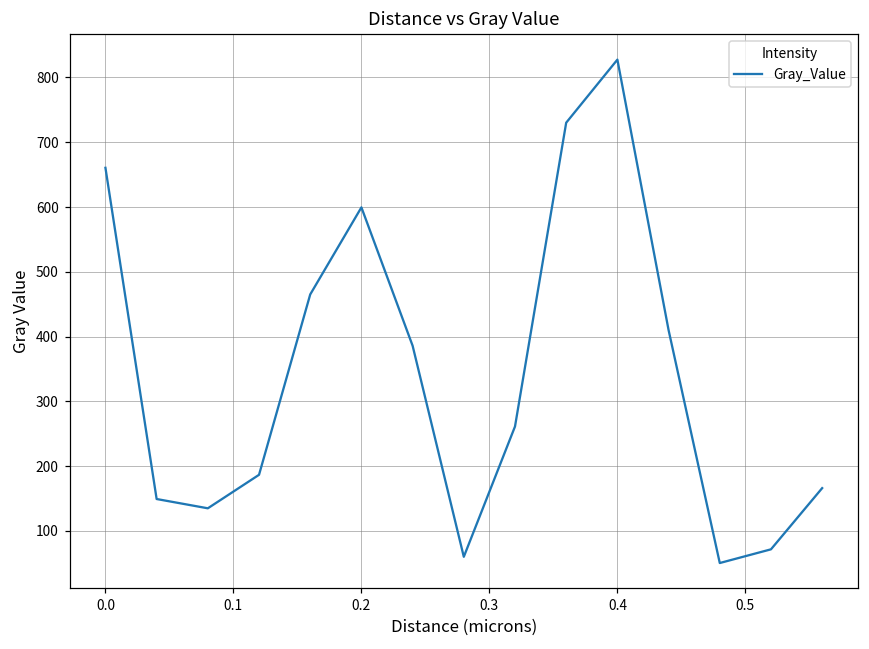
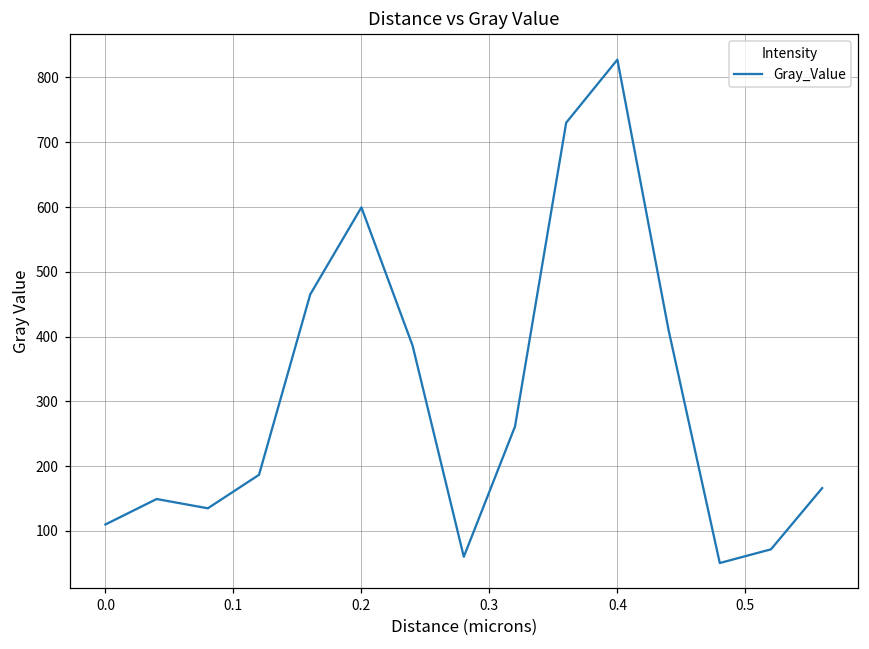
  {
-   "0.0": 660,
+   "0.0": 110,
    "0.2": 600,
    "0.4": 830
  }
